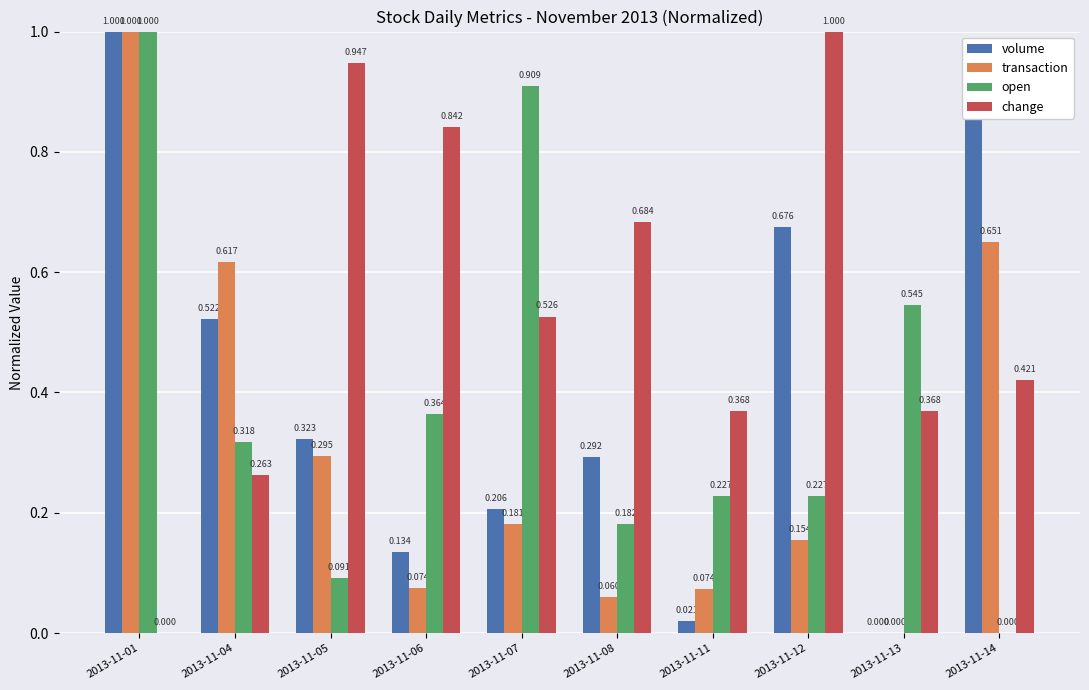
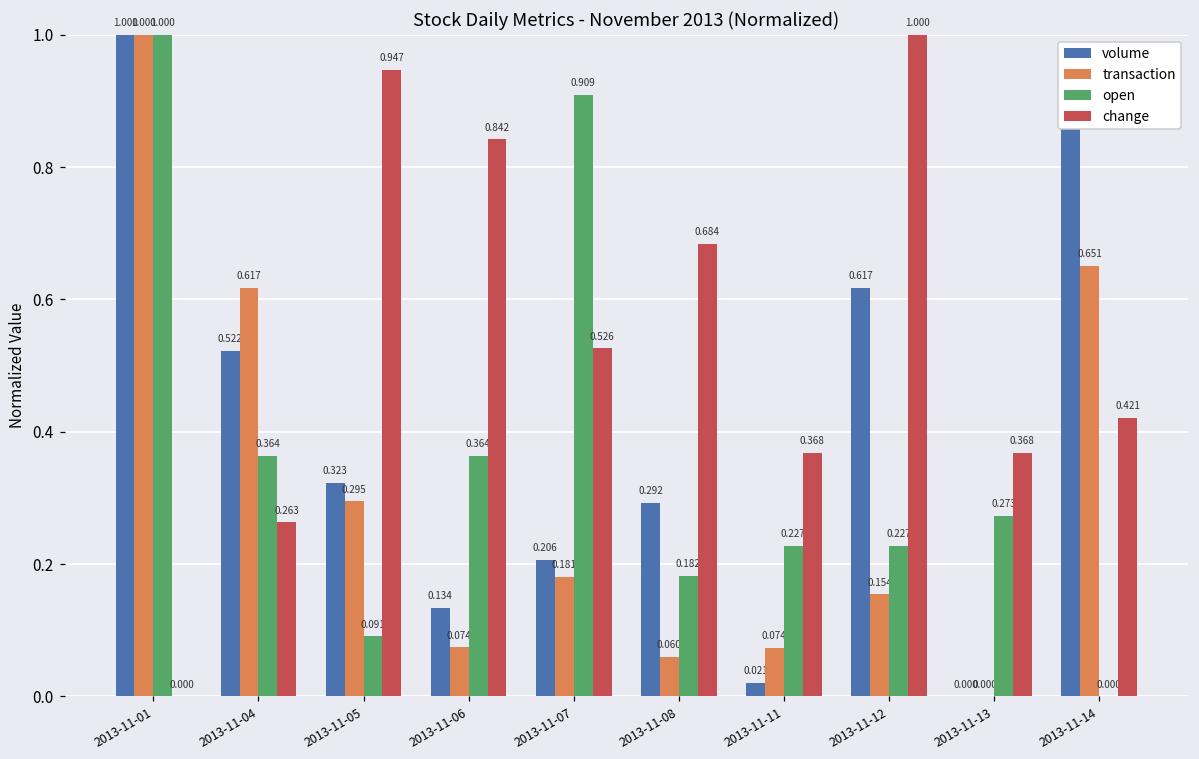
  {
    "volume": {
      "2013-11-04": 0.522,
      "2013-11-05": 0.323,
      "2013-11-06": 0.134,
      "2013-11-07": 0.206,
      "2013-11-08": 0.292,
      "2013-11-11": 0.021,
-     "2013-11-12": 0.676
+     "2013-11-12": 0.617
    },
    "open": {
-     "2013-11-04": 0.318,
+     "2013-11-04": 0.364,
      "2013-11-05": 0.091,
      "2013-11-06": 0.364,
      "2013-11-07": 0.909,
      "2013-11-08": 0.182,
      "2013-11-11": 0.227,
      "2013-11-12": 0.227,
-     "2013-11-13": 0.545,
+     "2013-11-13": 0.273,
      "2013-11-14": 0.000
    }
  }
